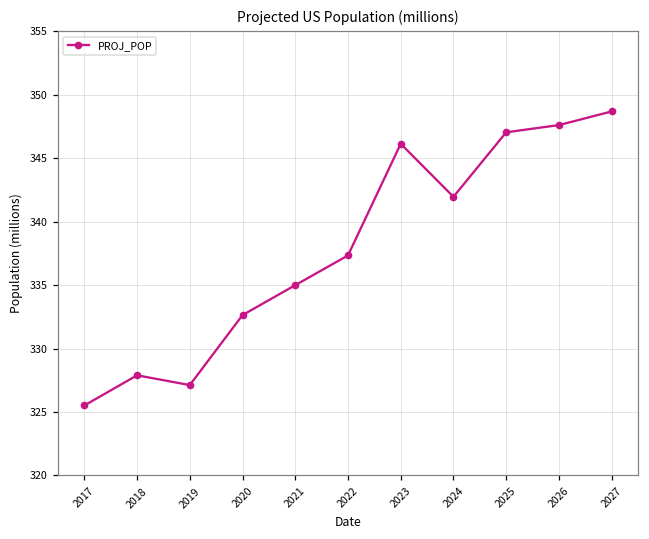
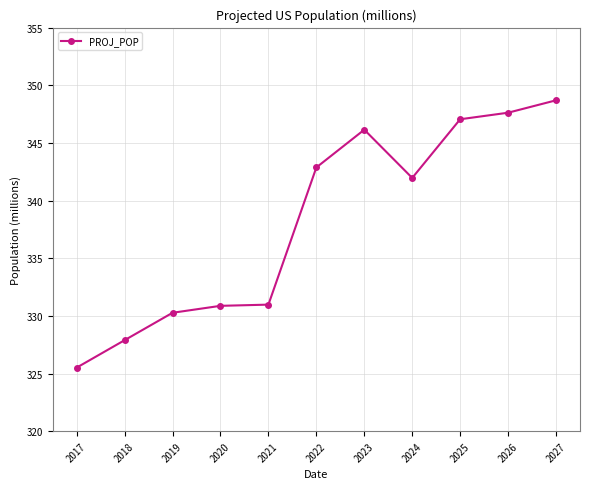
  {
    "2017": 325.5,
    "2018": 327.9,
-   "2019": 327.1,
-   "2020": 332.6,
-   "2021": 335.0,
-   "2022": 337.3,
+   "2019": 330.3,
+   "2020": 330.9,
+   "2021": 331.0,
+   "2022": 342.9,
    "2023": 346.1,
    "2024": 342.0,
    "2025": 347.1,
    "2026": 347.6,
    "2027": 348.7
  }
